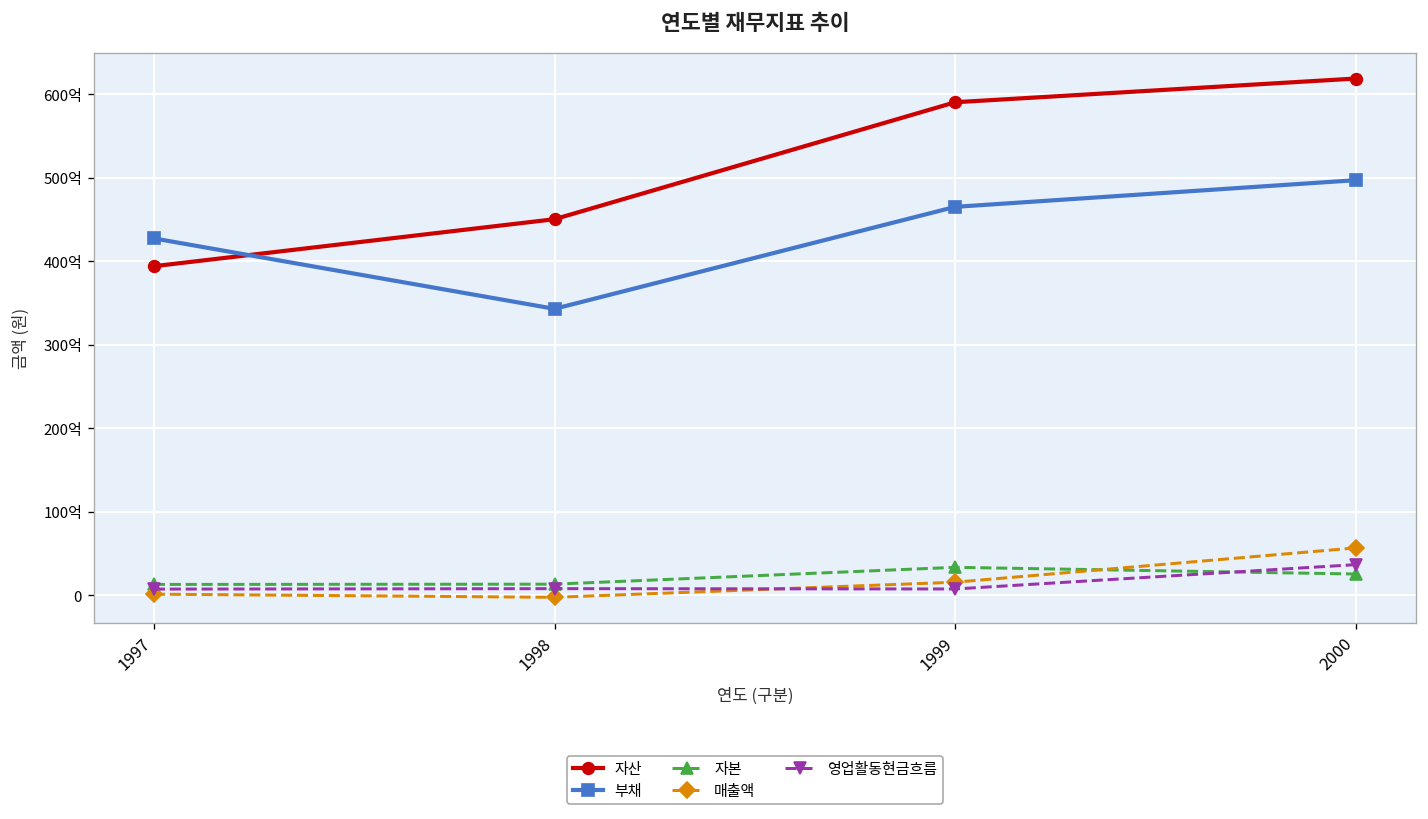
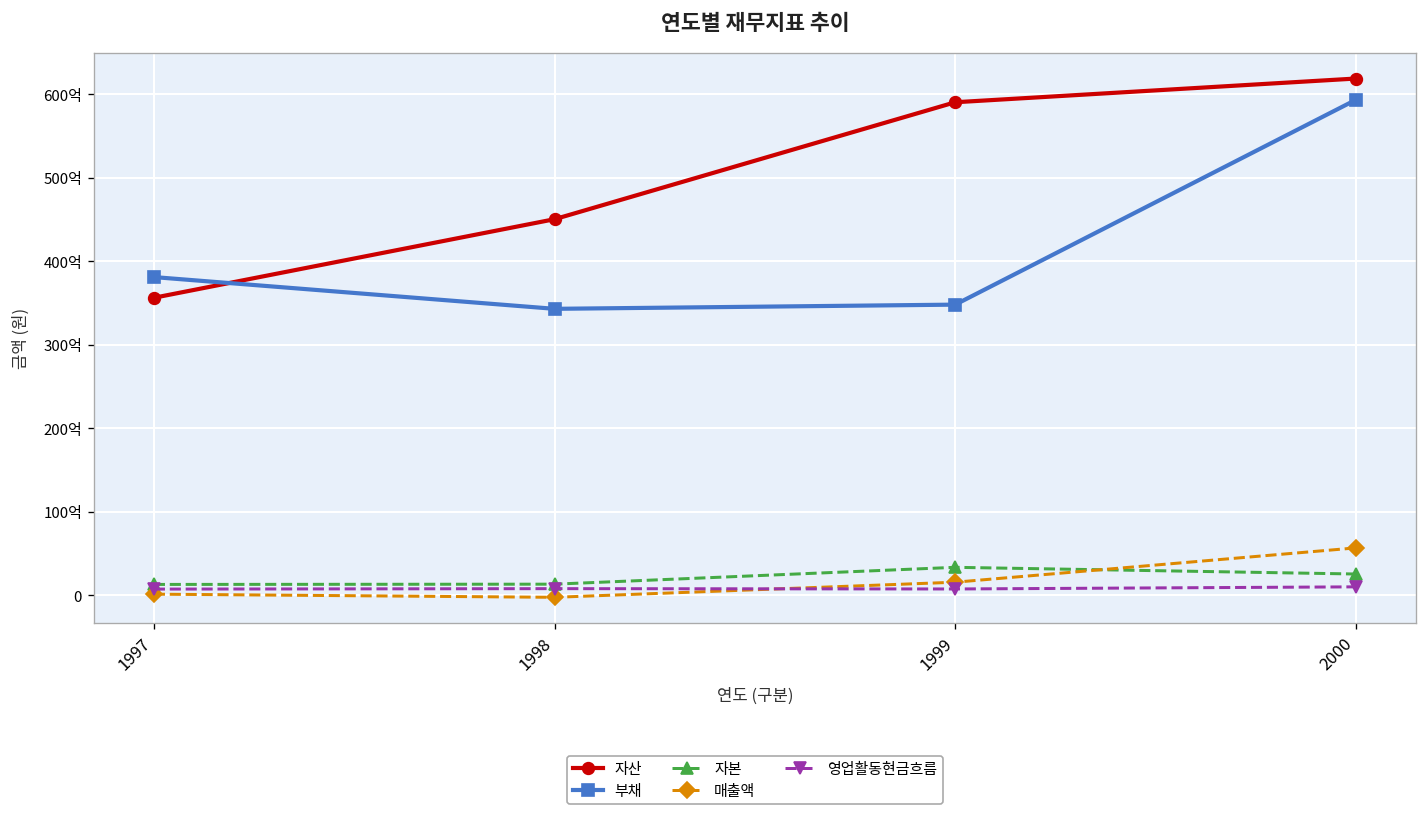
  {
    "자산": {
-     "1997": "390억",
+     "1997": "360억",
      "1998": "450억",
      "1999": "590억",
      "2000": "620억"
    },
    "부채": {
-     "1997": "430억",
+     "1997": "380억",
      "1998": "340억",
-     "1999": "470억",
-     "2000": "500억"
+     "1999": "350억",
+     "2000": "590억"
    },
    "자본": {
      "1997": "10억",
      "1998": "10억",
      "1999": "30억",
      "2000": "30억"
    },
    "매출액": {
      "1997": "0억",
      "1998": "0억",
      "1999": "20억",
      "2000": "60억"
    },
    "영업활동현금흐름": {
      "1997": "10억",
      "1998": "10억",
      "1999": "10억",
-     "2000": "40억"
+     "2000": "10억"
    }
  }
